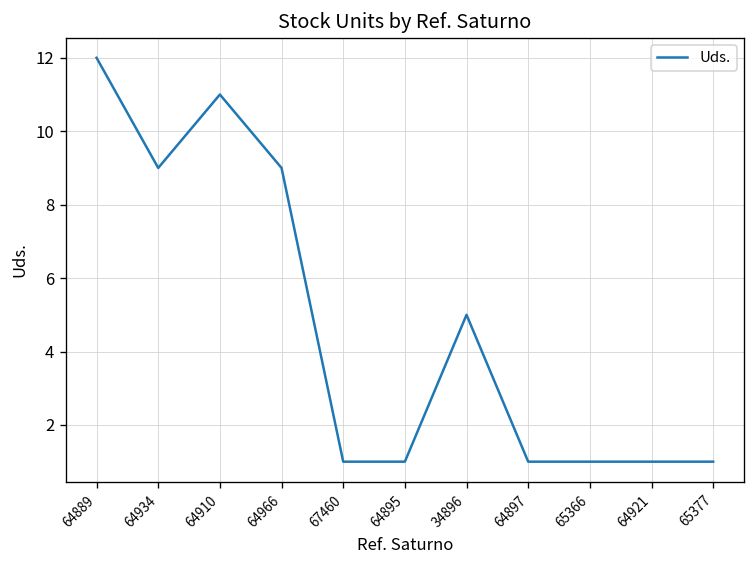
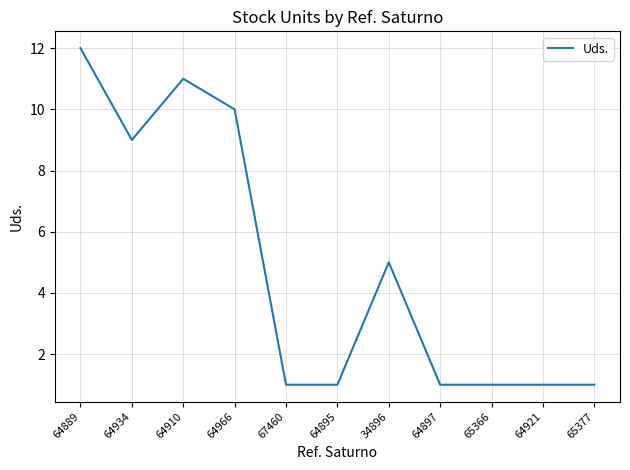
  {
    "64889": 12,
    "64934": 9,
    "64910": 11,
-   "64966": 9,
+   "64966": 10,
    "67460": 1,
    "64895": 1,
    "34896": 5,
    "64897": 1,
    "65366": 1,
    "64921": 1,
    "65377": 1
  }
